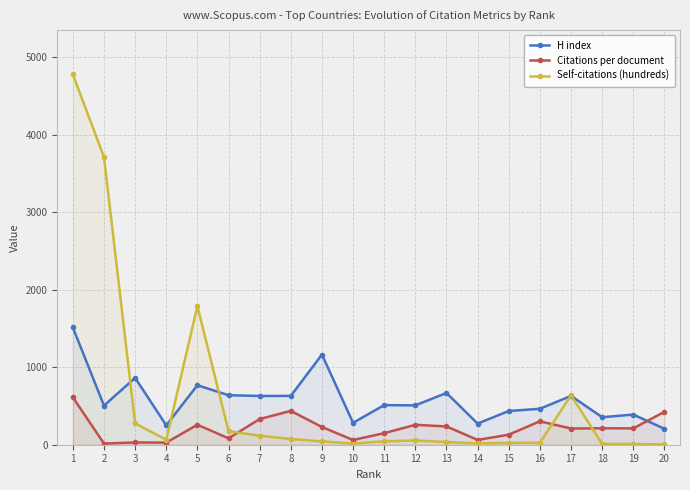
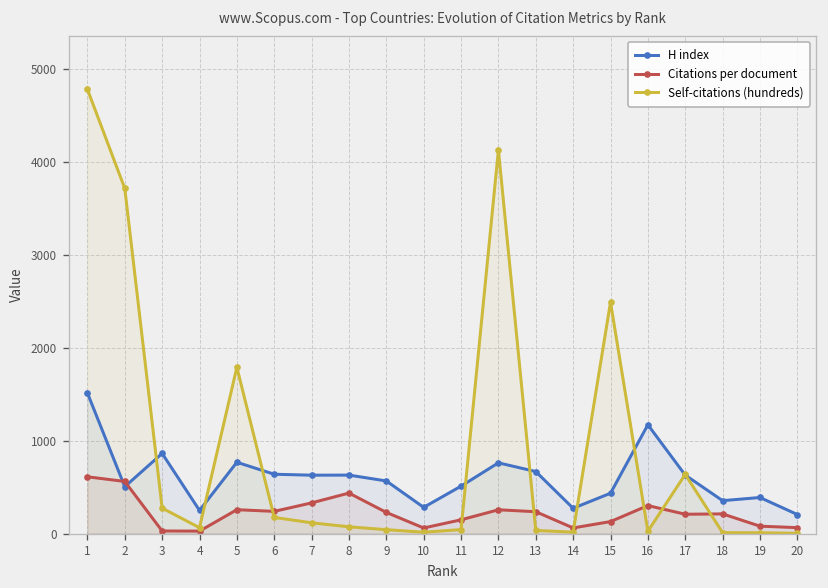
  {
    "H index": {
      "1": 1500,
      "2": 500,
      "3": 900,
      "4": 300,
      "5": 800,
      "6": 600,
      "7": 600,
      "8": 600,
-     "9": 1200,
+     "9": 600,
      "10": 300,
      "11": 500,
-     "12": 500,
+     "12": 800,
      "13": 700,
      "14": 300,
      "15": 400,
-     "16": 500,
+     "16": 1200,
      "18": 400,
      "19": 400,
      "20": 200
    },
    "Citations per document": {
      "1": 600,
-     "2": 0,
+     "2": 600,
      "3": 0,
      "4": 0,
      "5": 300,
-     "6": 100,
+     "6": 200,
      "7": 300,
      "8": 400,
      "9": 200,
      "10": 100,
      "11": 100,
      "12": 300,
      "13": 200,
      "14": 100,
      "15": 100,
      "16": 300,
      "17": 200,
      "18": 200,
-     "19": 200,
-     "20": 400
+     "19": 100,
+     "20": 100
    },
    "Self-citations (hundreds)": {
      "1": 4800,
      "2": 3700,
      "3": 300,
      "4": 100,
      "5": 1800,
      "6": 200,
      "7": 100,
      "8": 100,
      "9": 0,
      "10": 0,
      "11": 0,
-     "12": 100,
+     "12": 4100,
      "13": 0,
      "14": 0,
-     "15": 0,
+     "15": 2500,
      "16": 0,
      "18": 0,
      "19": 0,
      "20": 0
    }
  }
